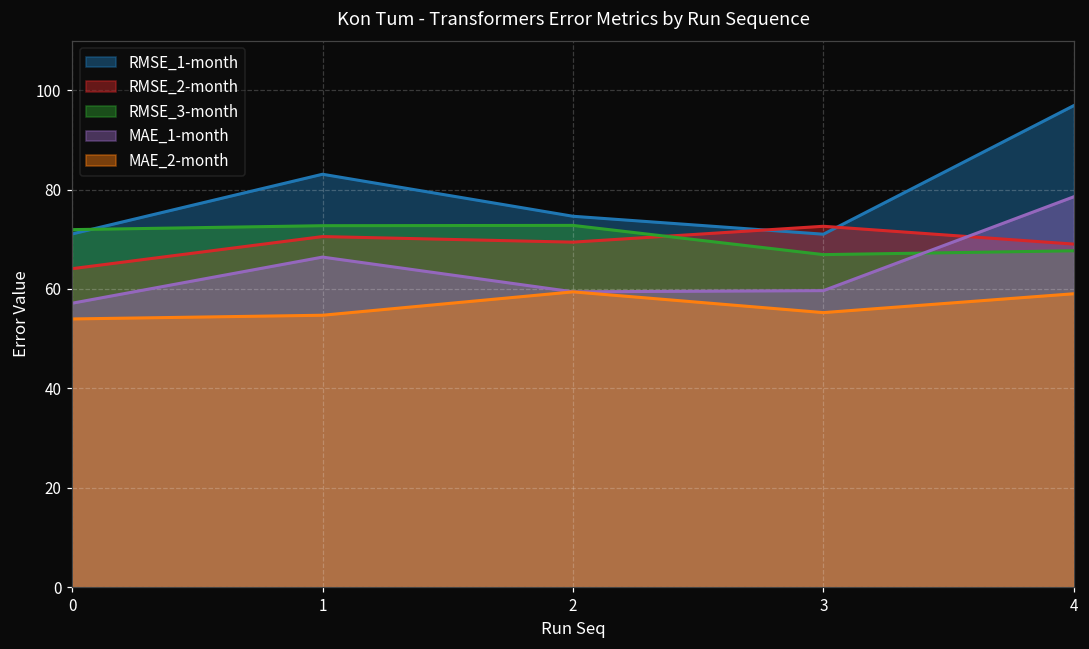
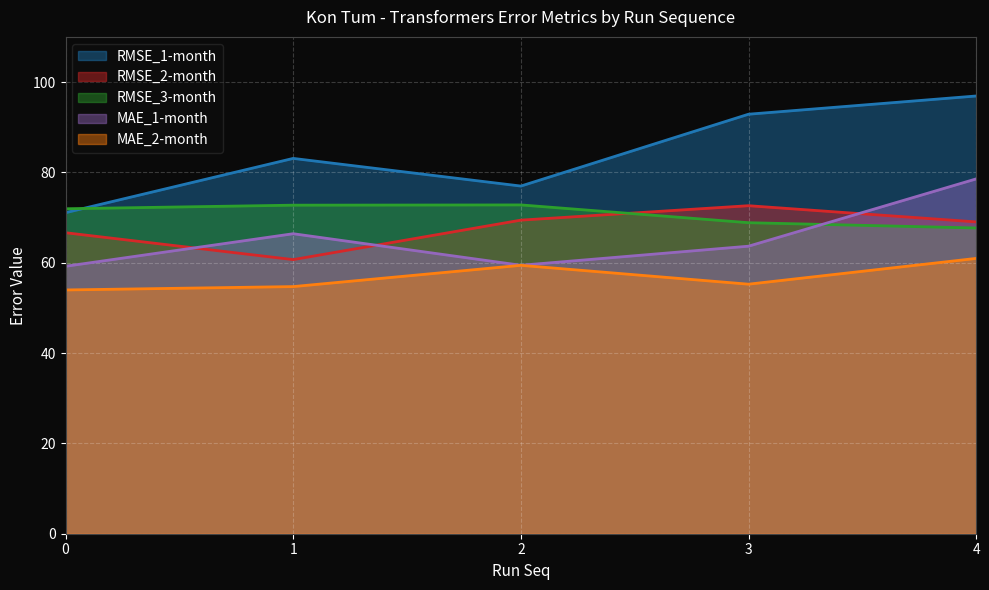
  {
    "RMSE_1-month": {
      "0": 71,
      "1": 83,
-     "2": 75,
-     "3": 71,
+     "2": 77,
+     "3": 93,
      "4": 97
    },
    "RMSE_2-month": {
-     "0": 64,
-     "1": 71,
+     "0": 67,
+     "1": 61,
      "2": 69,
      "3": 73,
      "4": 69
    },
    "RMSE_3-month": {
      "0": 72,
      "1": 73,
      "2": 73,
-     "3": 67,
+     "3": 69,
      "4": 68
    },
    "MAE_1-month": {
-     "0": 57,
+     "0": 59,
      "1": 66,
-     "3": 60,
+     "3": 64,
      "4": 79
    },
    "MAE_2-month": {
      "0": 54,
      "1": 55,
      "3": 55,
-     "4": 59
+     "4": 61
    }
  }
